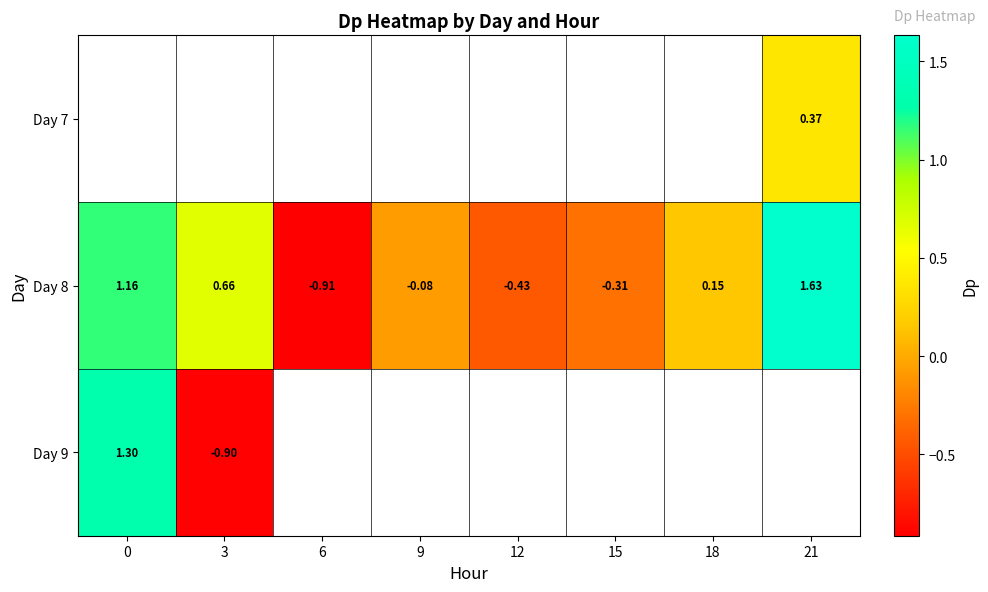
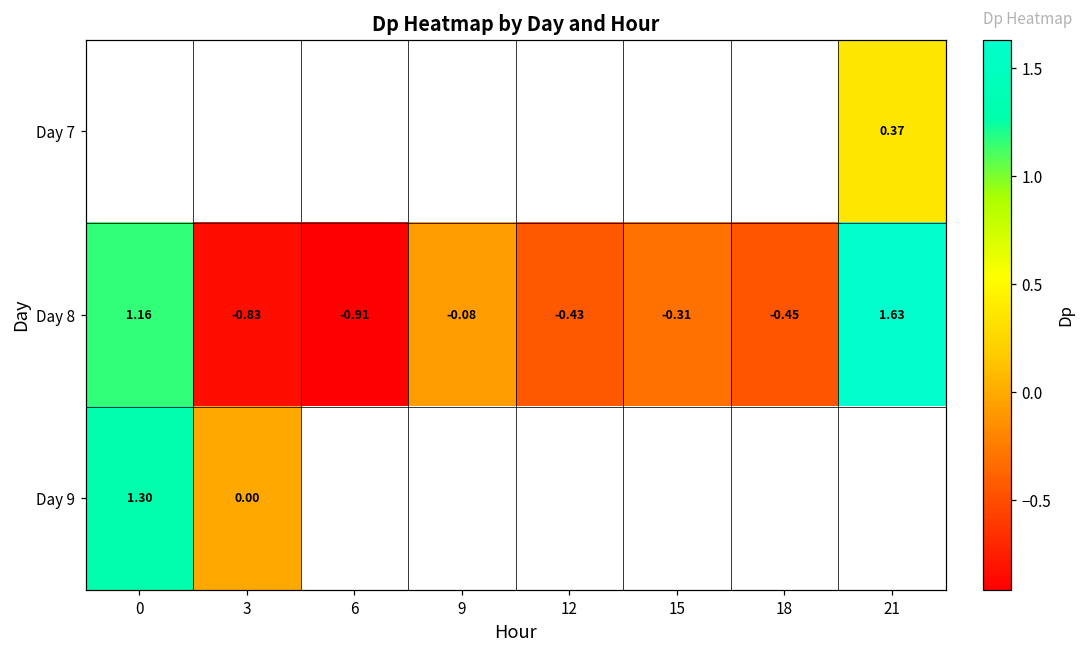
  {
    "Day 7": {
      "21": 0.37
    },
    "Day 8": {
      "0": 1.16,
-     "3": 0.66,
+     "3": -0.83,
      "6": -0.91,
      "9": -0.08,
      "12": -0.43,
      "15": -0.31,
-     "18": 0.15,
+     "18": -0.45,
      "21": 1.63
    },
    "Day 9": {
      "0": 1.30,
-     "3": -0.90
+     "3": 0.00
    }
  }
